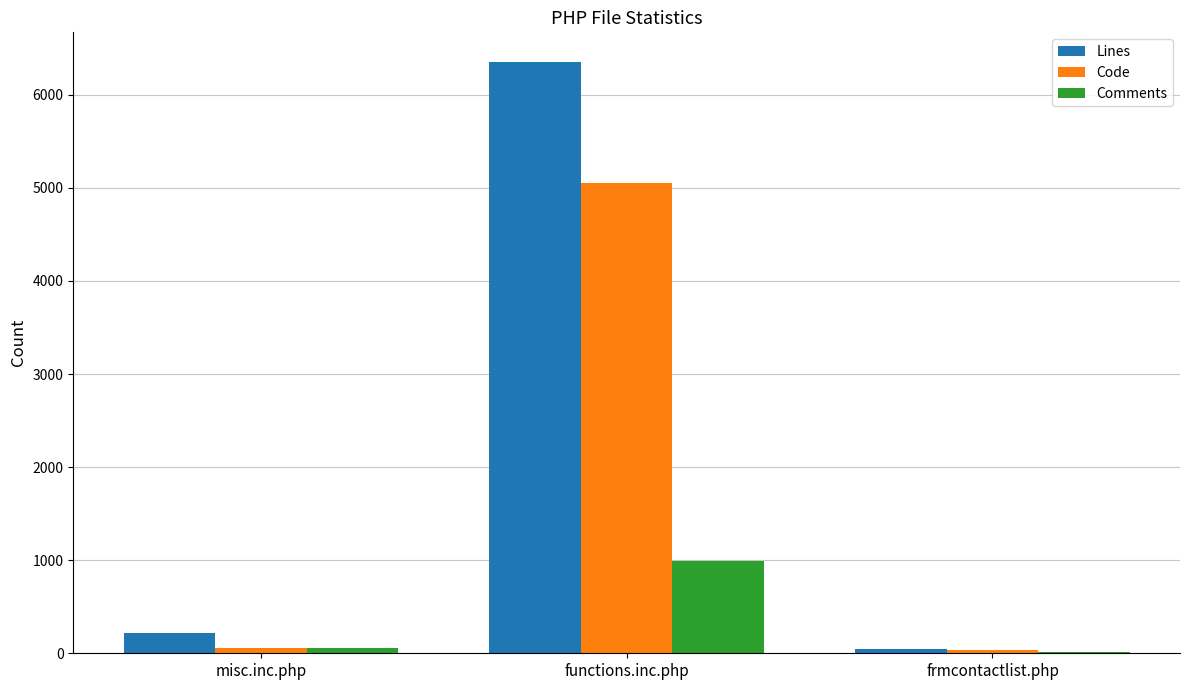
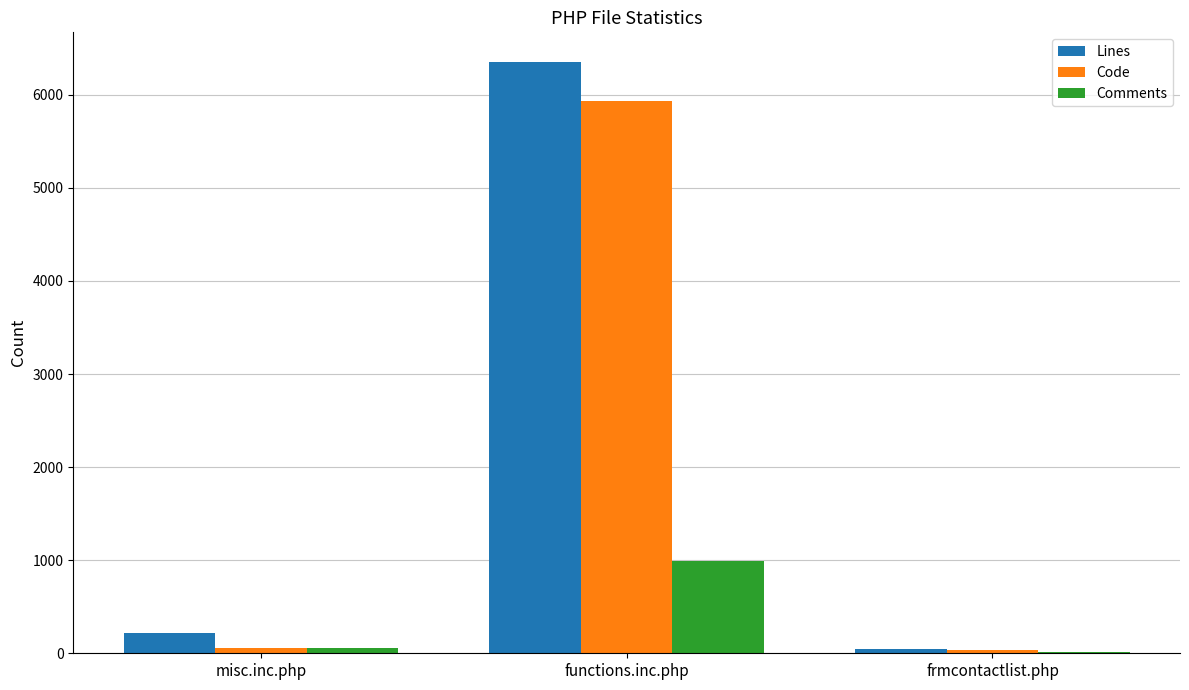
  {
    "Lines": {
      "misc.inc.php": 200,
      "functions.inc.php": 6400,
      "frmcontactlist.php": 100
    },
    "Code": {
      "misc.inc.php": 100,
-     "functions.inc.php": 5100,
+     "functions.inc.php": 5900,
      "frmcontactlist.php": 0
    },
    "Comments": {
      "misc.inc.php": 100,
      "functions.inc.php": 1000
    }
  }
